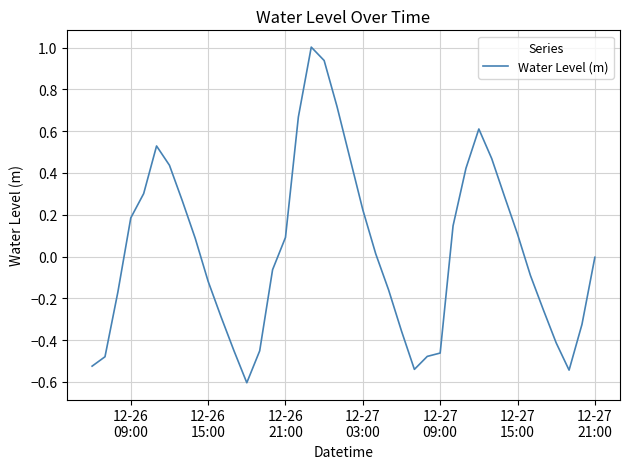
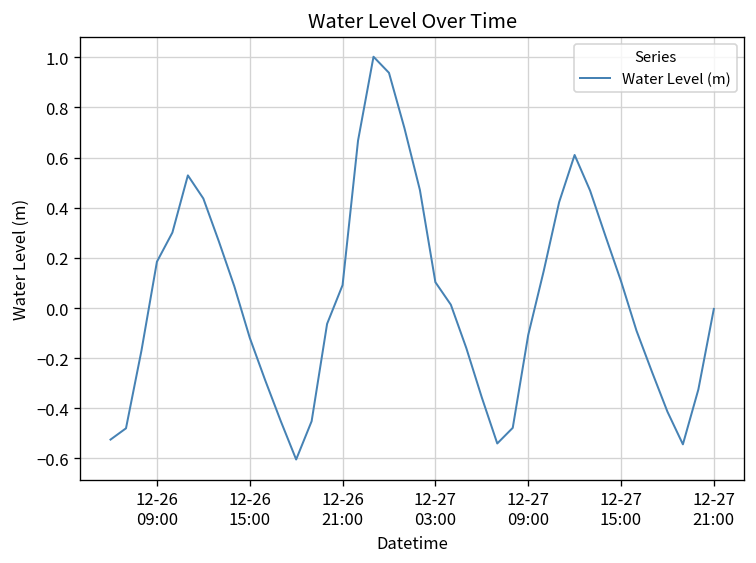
  {
    "12-26 09:00": 0.18,
    "12-26 15:00": -0.12,
    "12-26 21:00": 0.09,
-   "12-27 03:00": 0.22,
-   "12-27 09:00": -0.46,
+   "12-27 03:00": 0.10,
+   "12-27 09:00": -0.11,
    "12-27 15:00": 0.11,
    "12-27 21:00": 0.00
  }
